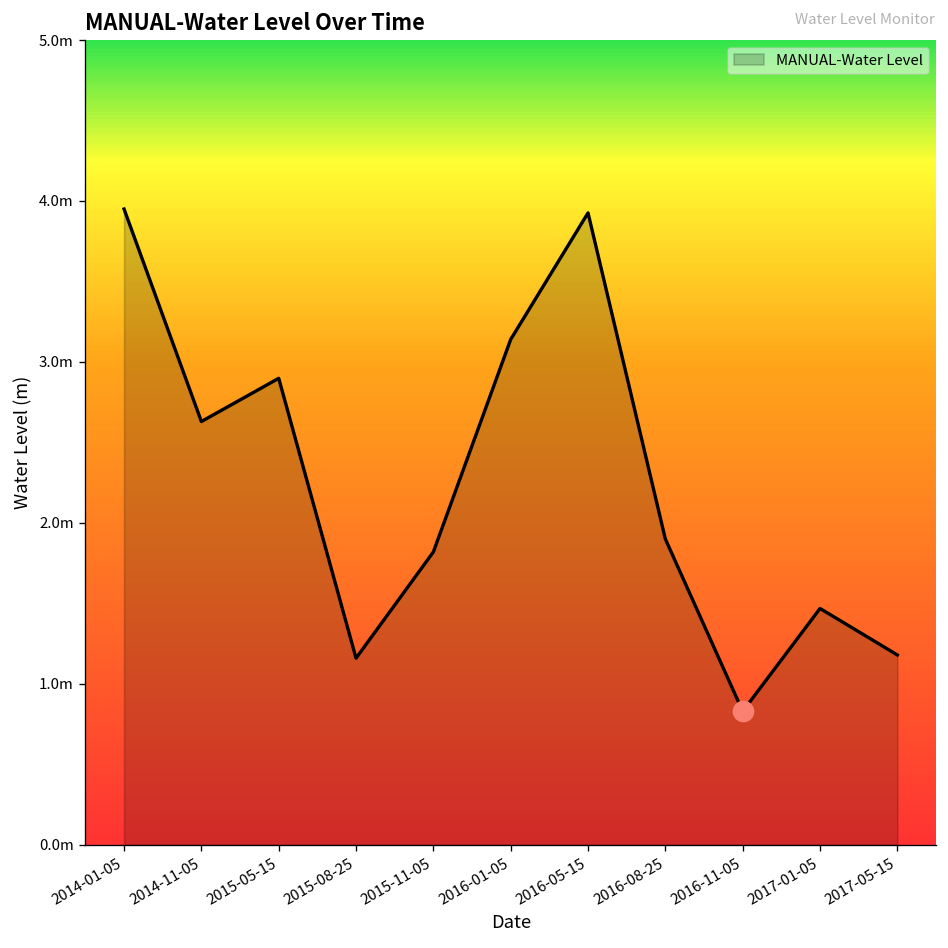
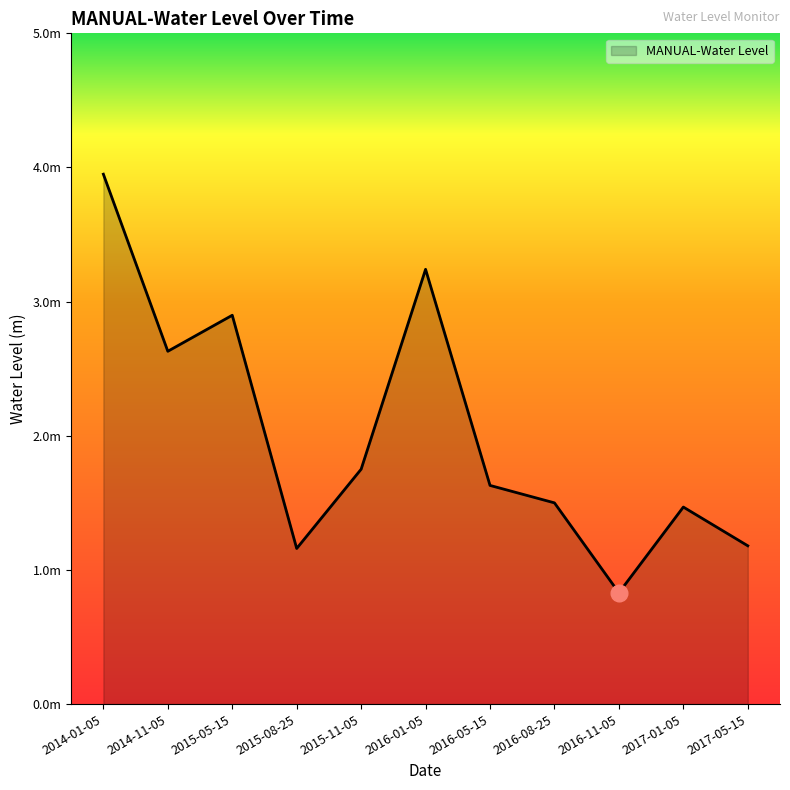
  {
    "MANUAL-Water Level": {
      "2014-01-05": "3.95m",
      "2014-11-05": "2.63m",
      "2015-05-15": "2.90m",
      "2015-08-25": "1.16m",
-     "2015-11-05": "1.82m",
-     "2016-01-05": "3.14m",
-     "2016-05-15": "3.93m",
-     "2016-08-25": "1.9m",
+     "2015-11-05": "1.75m",
+     "2016-01-05": "3.24m",
+     "2016-05-15": "1.63m",
+     "2016-08-25": "1.5m",
      "2017-01-05": "1.47m",
      "2017-05-15": "1.18m"
    }
  }
